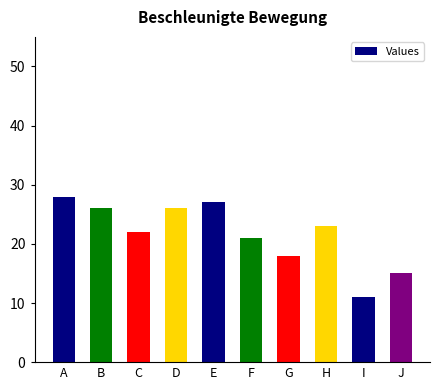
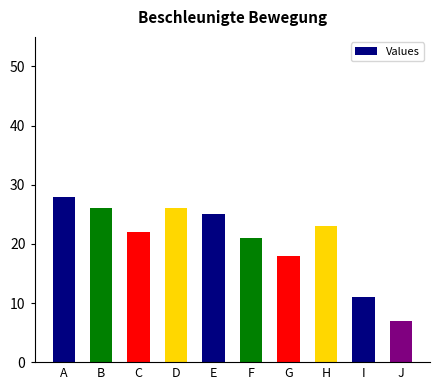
  {
    "A": 28,
    "B": 26,
    "C": 22,
    "D": 26,
-   "E": 27,
+   "E": 25,
    "F": 21,
    "G": 18,
    "H": 23,
    "I": 11,
-   "J": 15
+   "J": 7
  }
